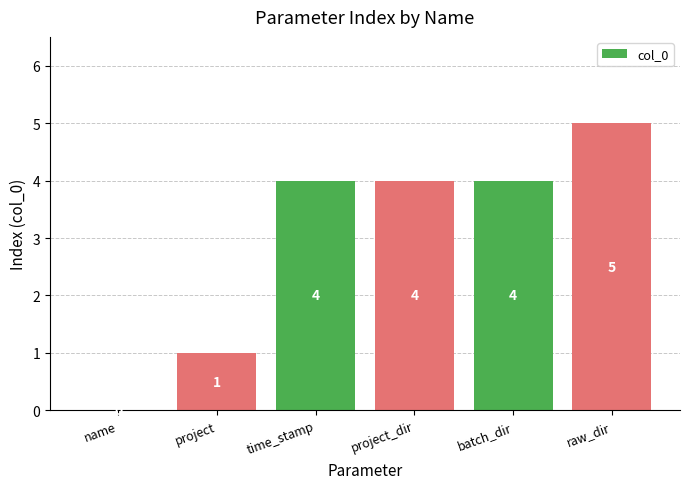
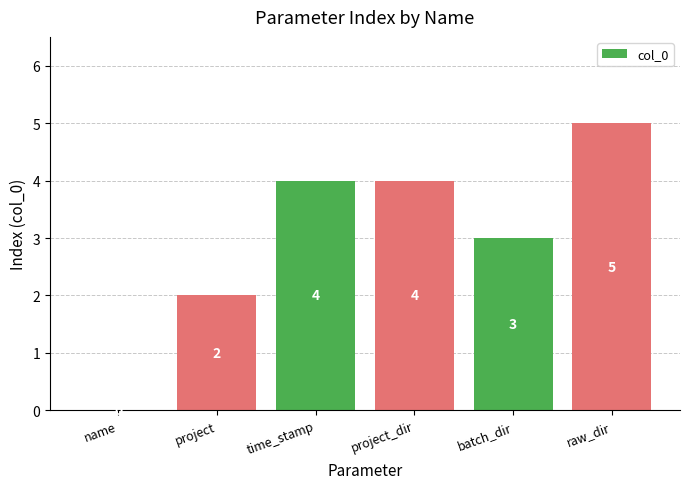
  {
-   "project": 1,
+   "project": 2,
    "time_stamp": 4,
    "project_dir": 4,
-   "batch_dir": 4,
+   "batch_dir": 3,
    "raw_dir": 5
  }
